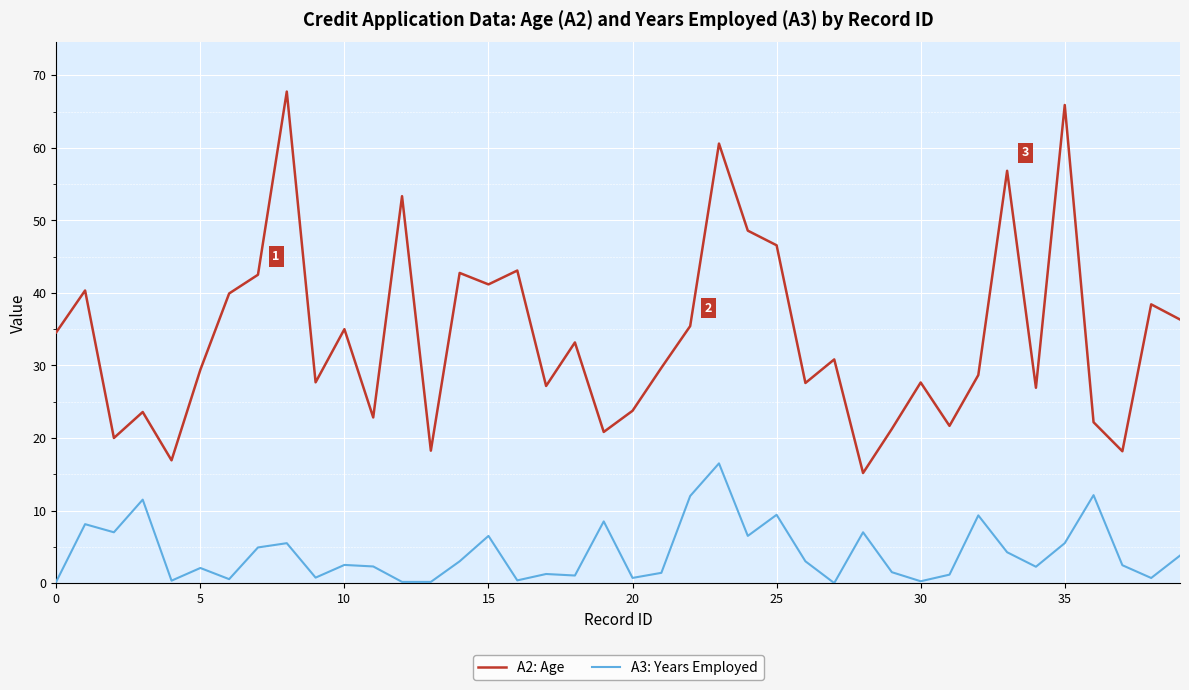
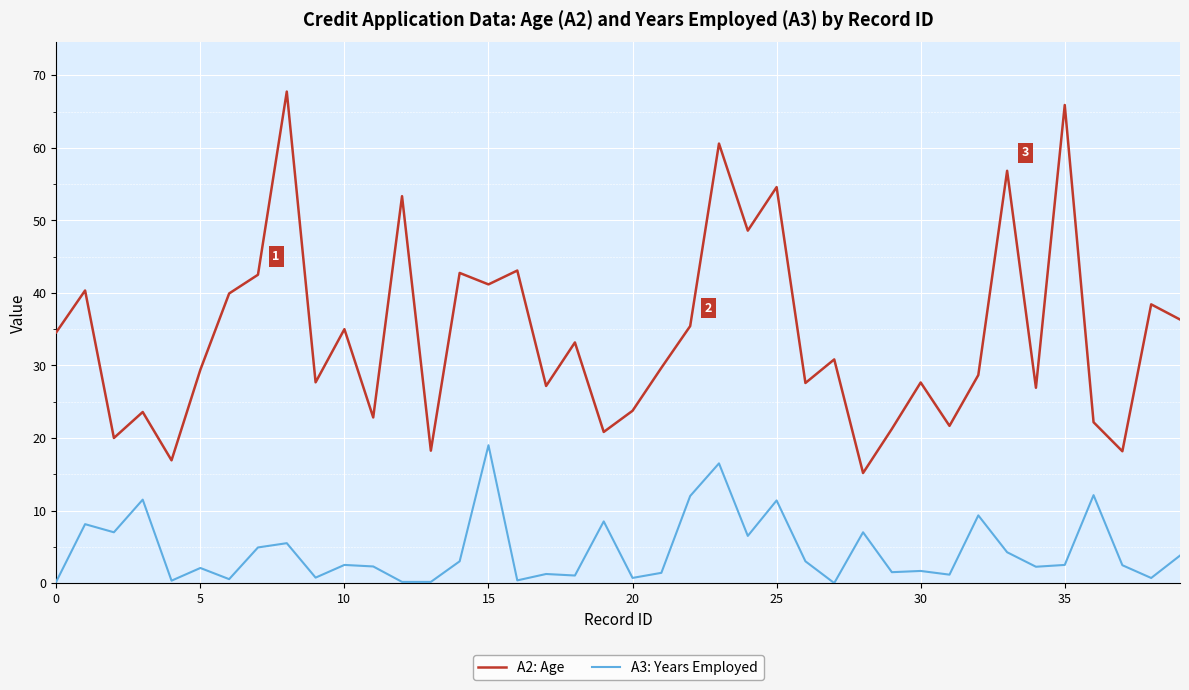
  {
    "A2: Age": {
      "0": 35,
      "5": 29,
      "10": 35,
      "15": 41,
      "20": 24,
-     "25": 47,
+     "25": 55,
      "30": 28,
      "35": 66
    },
    "A3: Years Employed": {
      "0": 0,
      "5": 2,
      "10": 3,
-     "15": 7,
+     "15": 19,
      "20": 1,
-     "25": 9,
-     "30": 0,
-     "35": 6
+     "25": 11,
+     "30": 2,
+     "35": 3
    }
  }
